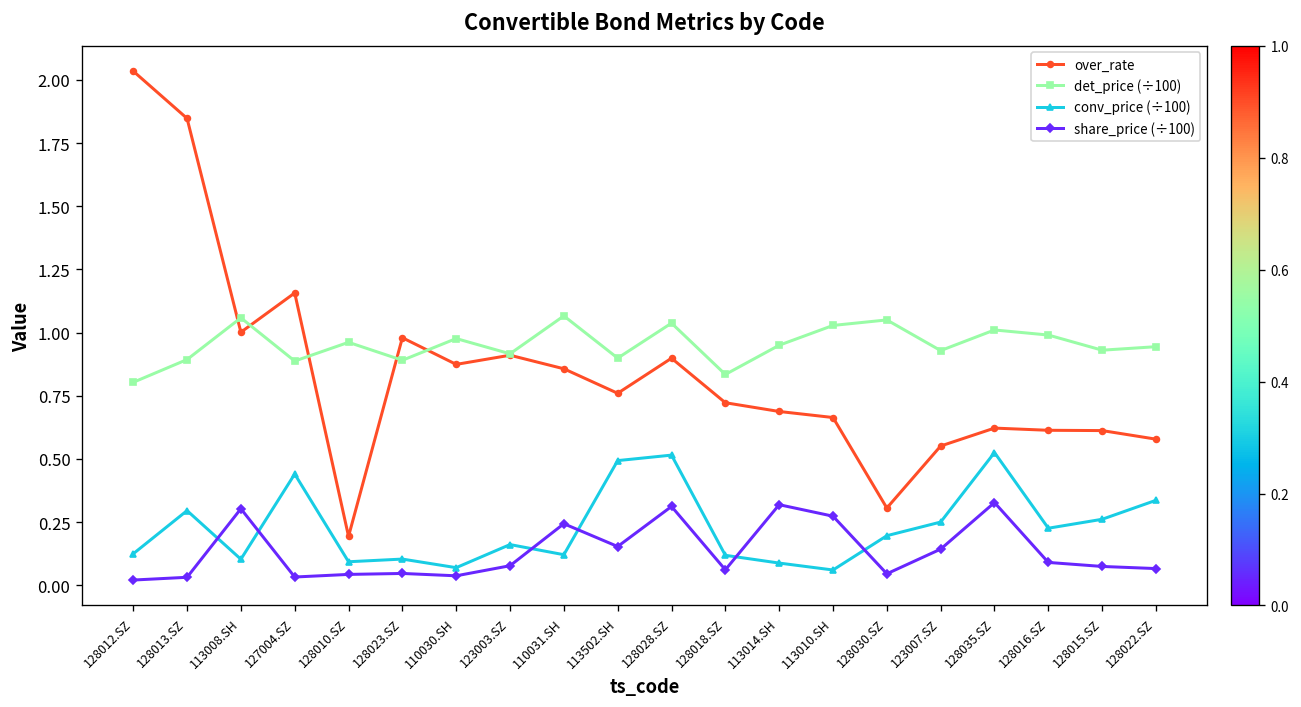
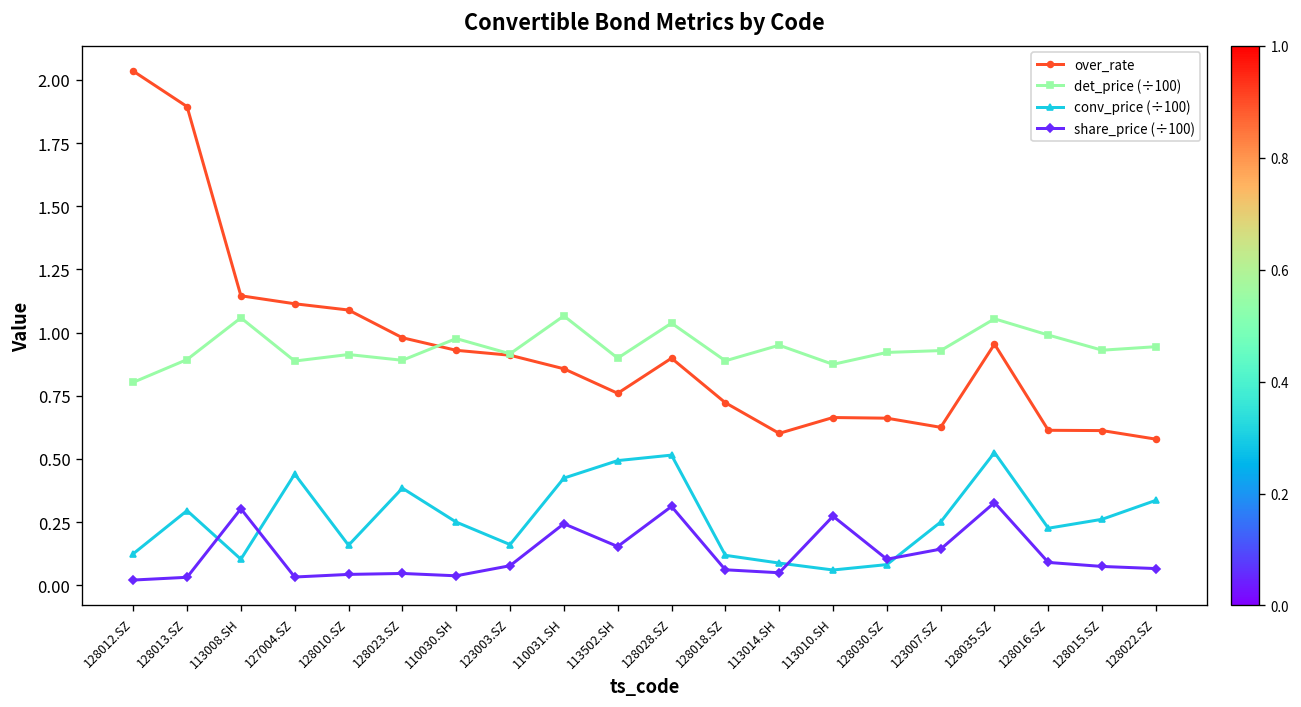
  {
    "over_rate": {
      "128012.SZ": 2.03,
-     "128013.SZ": 1.85,
-     "113008.SH": 1.00,
-     "127004.SZ": 1.16,
-     "128010.SZ": 0.19,
+     "128013.SZ": 1.89,
+     "113008.SH": 1.15,
+     "127004.SZ": 1.11,
+     "128010.SZ": 1.09,
      "128023.SZ": 0.98,
-     "110030.SH": 0.87,
+     "110030.SH": 0.93,
      "110031.SH": 0.86,
      "113502.SH": 0.76,
      "128028.SZ": 0.90,
      "128018.SZ": 0.72,
-     "113014.SH": 0.69,
+     "113014.SH": 0.60,
      "113010.SH": 0.66,
-     "128030.SZ": 0.31,
-     "123007.SZ": 0.55,
-     "128035.SZ": 0.62,
+     "128030.SZ": 0.66,
+     "123007.SZ": 0.62,
+     "128035.SZ": 0.95,
      "128016.SZ": 0.61,
      "128015.SZ": 0.61,
      "128022.SZ": 0.58
    },
    "det_price (÷100)": {
      "128012.SZ": 0.80,
      "128013.SZ": 0.89,
      "113008.SH": 1.06,
      "127004.SZ": 0.89,
-     "128010.SZ": 0.96,
+     "128010.SZ": 0.91,
      "128023.SZ": 0.89,
      "110030.SH": 0.98,
      "110031.SH": 1.07,
      "113502.SH": 0.90,
      "128028.SZ": 1.04,
-     "128018.SZ": 0.83,
+     "128018.SZ": 0.89,
      "113014.SH": 0.95,
-     "113010.SH": 1.03,
-     "128030.SZ": 1.05,
+     "113010.SH": 0.87,
+     "128030.SZ": 0.92,
      "123007.SZ": 0.93,
-     "128035.SZ": 1.01,
+     "128035.SZ": 1.05,
      "128016.SZ": 0.99,
      "128015.SZ": 0.93,
      "128022.SZ": 0.94
    },
    "conv_price (÷100)": {
      "128012.SZ": 0.12,
      "128013.SZ": 0.30,
      "113008.SH": 0.10,
      "127004.SZ": 0.44,
-     "128010.SZ": 0.09,
-     "128023.SZ": 0.10,
-     "110030.SH": 0.07,
+     "128010.SZ": 0.16,
+     "128023.SZ": 0.38,
+     "110030.SH": 0.25,
      "123003.SZ": 0.16,
-     "110031.SH": 0.12,
+     "110031.SH": 0.42,
      "113502.SH": 0.49,
      "128028.SZ": 0.51,
      "128018.SZ": 0.12,
      "113014.SH": 0.09,
      "113010.SH": 0.06,
-     "128030.SZ": 0.20,
+     "128030.SZ": 0.08,
      "123007.SZ": 0.25,
      "128035.SZ": 0.53,
      "128016.SZ": 0.23,
      "128015.SZ": 0.26,
      "128022.SZ": 0.34
    },
    "share_price (÷100)": {
      "128012.SZ": 0.02,
      "128013.SZ": 0.03,
      "113008.SH": 0.30,
      "127004.SZ": 0.03,
      "128010.SZ": 0.04,
      "128023.SZ": 0.05,
      "110030.SH": 0.04,
      "123003.SZ": 0.08,
      "110031.SH": 0.24,
      "113502.SH": 0.15,
      "128028.SZ": 0.31,
      "128018.SZ": 0.06,
-     "113014.SH": 0.32,
+     "113014.SH": 0.05,
      "113010.SH": 0.27,
-     "128030.SZ": 0.05,
+     "128030.SZ": 0.10,
      "123007.SZ": 0.14,
      "128035.SZ": 0.33,
      "128016.SZ": 0.09,
      "128015.SZ": 0.07,
      "128022.SZ": 0.07
    }
  }
